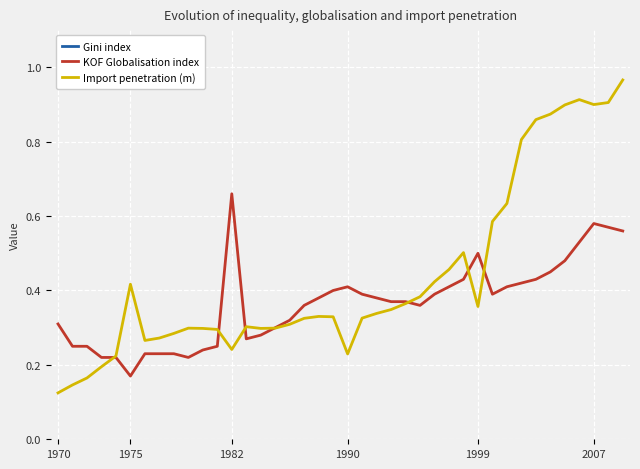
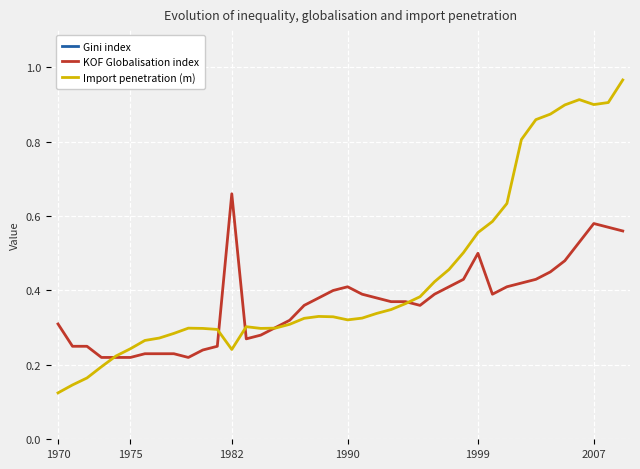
  {
    "KOF Globalisation index": {
      "1970": 0.31,
-     "1975": 0.17,
+     "1975": 0.22,
      "1982": 0.66,
      "1990": 0.41,
      "1999": 0.50,
      "2007": 0.58
    },
    "Import penetration (m)": {
      "1970": 0.12,
-     "1975": 0.42,
+     "1975": 0.24,
      "1982": 0.24,
-     "1990": 0.23,
-     "1999": 0.36,
+     "1990": 0.32,
+     "1999": 0.56,
      "2007": 0.90
    }
  }
